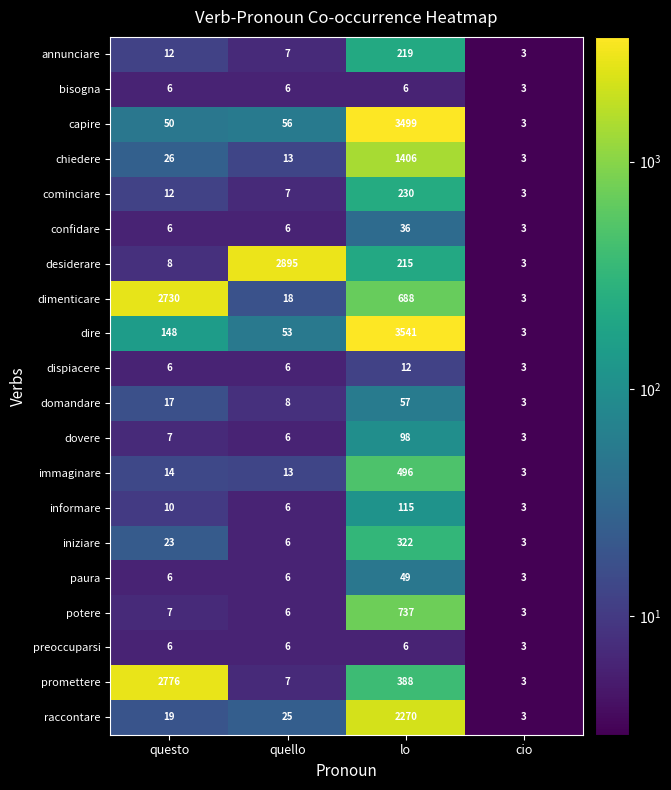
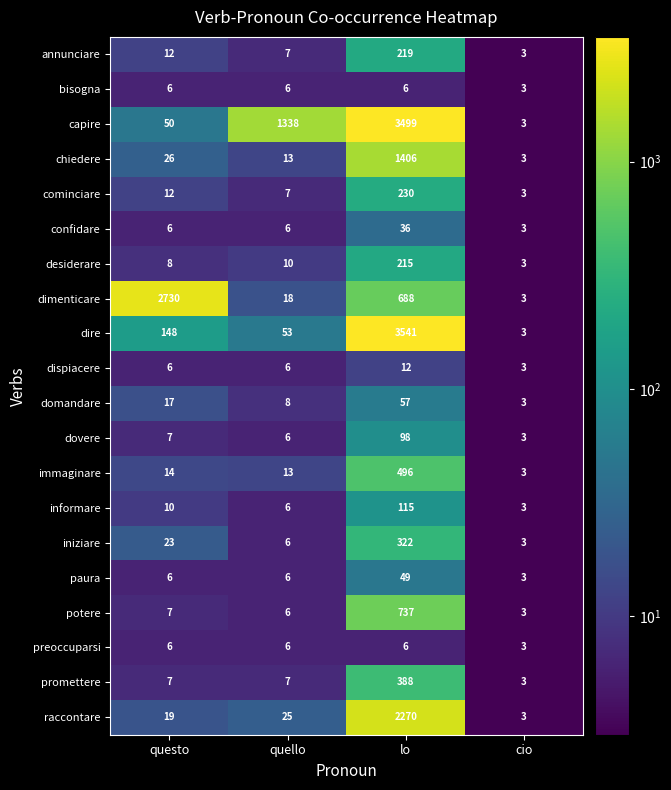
  {
    "annunciare": {
      "questo": 12,
      "quello": 7,
      "lo": 219,
      "cio": 3
    },
    "bisogna": {
      "questo": 6,
      "quello": 6,
      "lo": 6,
      "cio": 3
    },
    "capire": {
      "questo": 50,
-     "quello": 56,
+     "quello": 1338,
      "lo": 3499,
      "cio": 3
    },
    "chiedere": {
      "questo": 26,
      "quello": 13,
      "lo": 1406,
      "cio": 3
    },
    "cominciare": {
      "questo": 12,
      "quello": 7,
      "lo": 230,
      "cio": 3
    },
    "confidare": {
      "questo": 6,
      "quello": 6,
      "lo": 36,
      "cio": 3
    },
    "desiderare": {
      "questo": 8,
-     "quello": 2895,
+     "quello": 10,
      "lo": 215,
      "cio": 3
    },
    "dimenticare": {
      "questo": 2730,
      "quello": 18,
      "lo": 688,
      "cio": 3
    },
    "dire": {
      "questo": 148,
      "quello": 53,
      "lo": 3541,
      "cio": 3
    },
    "dispiacere": {
      "questo": 6,
      "quello": 6,
      "lo": 12,
      "cio": 3
    },
    "domandare": {
      "questo": 17,
      "quello": 8,
      "lo": 57,
      "cio": 3
    },
    "dovere": {
      "questo": 7,
      "quello": 6,
      "lo": 98,
      "cio": 3
    },
    "immaginare": {
      "questo": 14,
      "quello": 13,
      "lo": 496,
      "cio": 3
    },
    "informare": {
      "questo": 10,
      "quello": 6,
      "lo": 115,
      "cio": 3
    },
    "iniziare": {
      "questo": 23,
      "quello": 6,
      "lo": 322,
      "cio": 3
    },
    "paura": {
      "questo": 6,
      "quello": 6,
      "lo": 49,
      "cio": 3
    },
    "potere": {
      "questo": 7,
      "quello": 6,
      "lo": 737,
      "cio": 3
    },
    "preoccuparsi": {
      "questo": 6,
      "quello": 6,
      "lo": 6,
      "cio": 3
    },
    "promettere": {
-     "questo": 2776,
+     "questo": 7,
      "quello": 7,
      "lo": 388,
      "cio": 3
    },
    "raccontare": {
      "questo": 19,
      "quello": 25,
      "lo": 2270,
      "cio": 3
    }
  }
